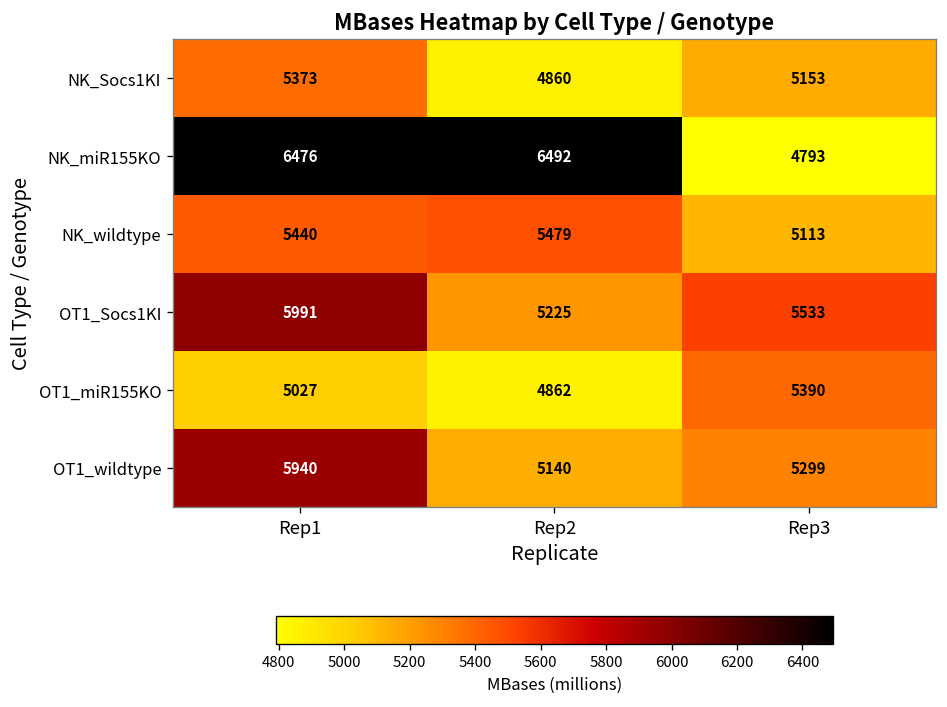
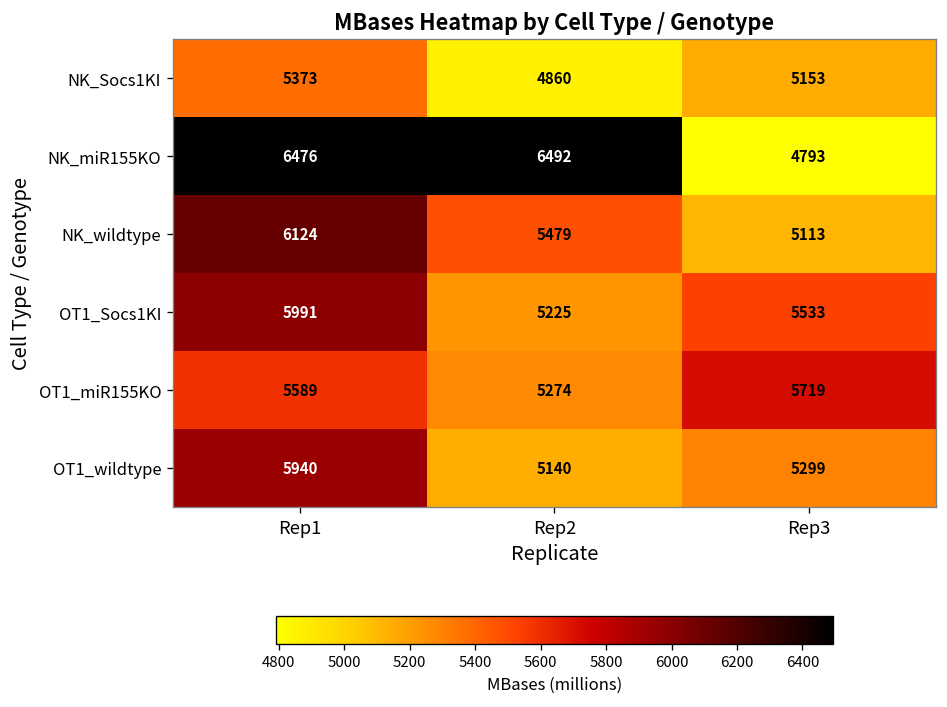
  {
    "NK_Socs1KI": {
      "Rep1": 5373,
      "Rep2": 4860,
      "Rep3": 5153
    },
    "NK_miR155KO": {
      "Rep1": 6476,
      "Rep2": 6492,
      "Rep3": 4793
    },
    "NK_wildtype": {
-     "Rep1": 5440,
+     "Rep1": 6124,
      "Rep2": 5479,
      "Rep3": 5113
    },
    "OT1_Socs1KI": {
      "Rep1": 5991,
      "Rep2": 5225,
      "Rep3": 5533
    },
    "OT1_miR155KO": {
-     "Rep1": 5027,
-     "Rep2": 4862,
-     "Rep3": 5390
+     "Rep1": 5589,
+     "Rep2": 5274,
+     "Rep3": 5719
    },
    "OT1_wildtype": {
      "Rep1": 5940,
      "Rep2": 5140,
      "Rep3": 5299
    }
  }
